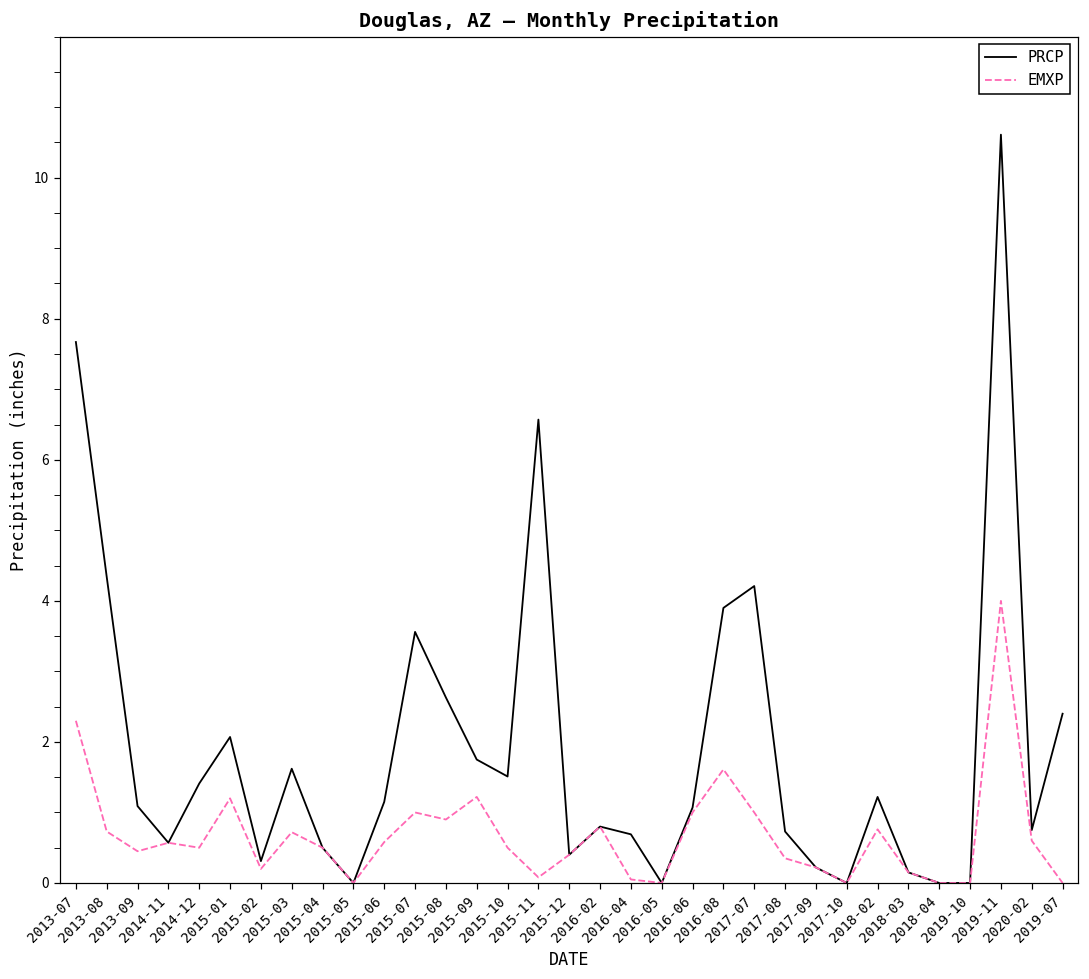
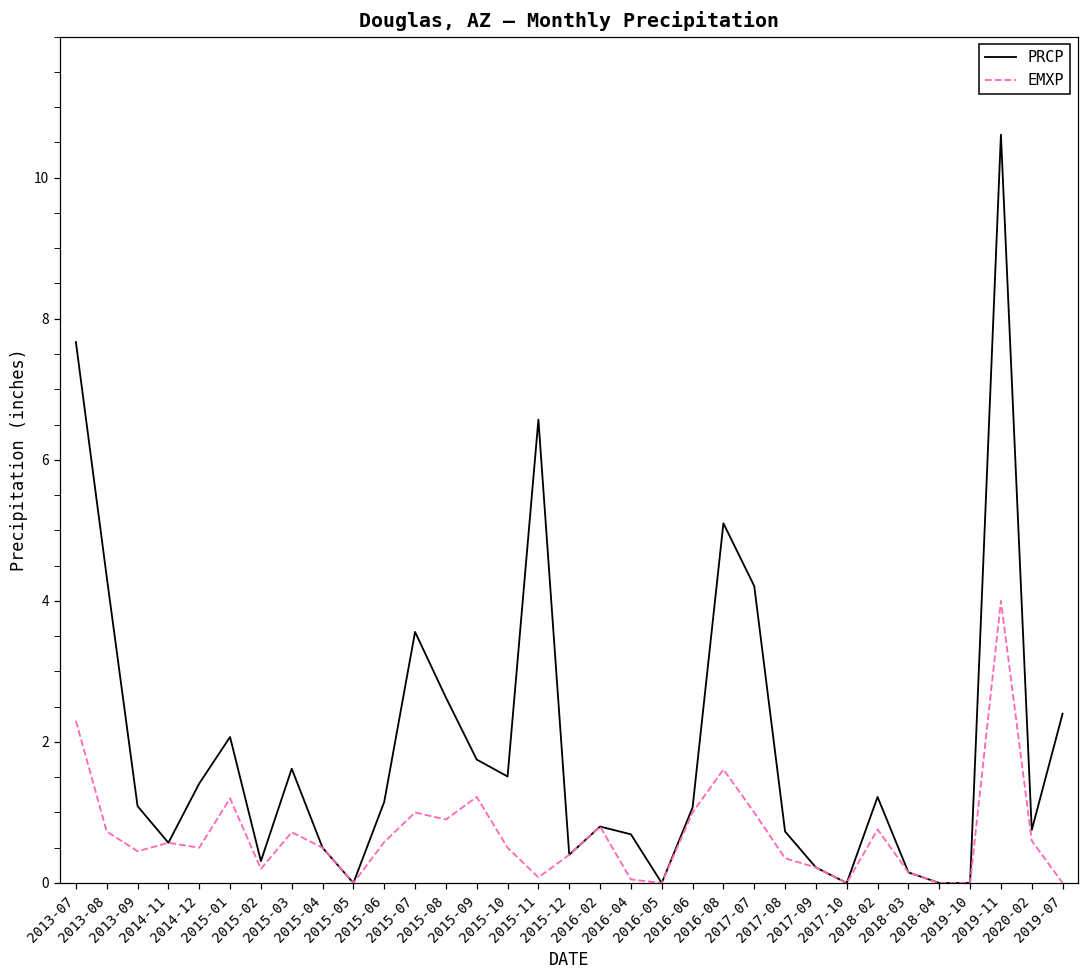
  {
    "PRCP": {
      "2013-07": 7.7,
      "2013-08": 4.3,
      "2013-09": 1.1,
      "2014-12": 1.4,
      "2015-01": 2.1,
      "2015-02": 0.3,
      "2015-03": 1.6,
      "2015-06": 1.2,
      "2015-07": 3.6,
      "2015-08": 2.6,
      "2015-09": 1.8,
      "2015-10": 1.5,
      "2015-11": 6.6,
      "2016-04": 0.7,
      "2016-06": 1.1,
-     "2016-08": 3.9,
+     "2016-08": 5.1,
      "2017-07": 4.2,
      "2017-08": 0.7,
      "2018-02": 1.2,
      "2019-11": 10.6,
      "2020-02": 0.8,
      "2019-07": 2.4
    },
    "EMXP": {
      "2013-07": 2.3,
      "2013-08": 0.7,
      "2013-09": 0.5,
      "2014-12": 0.5,
      "2015-01": 1.2,
      "2015-02": 0.2,
      "2015-03": 0.7,
      "2015-06": 0.6,
      "2015-07": 1.0,
      "2015-08": 0.9,
      "2015-09": 1.2,
      "2015-10": 0.5,
      "2015-11": 0.1,
      "2016-04": 0.1,
      "2016-06": 1.0,
      "2016-08": 1.6,
      "2017-07": 1.0,
      "2017-08": 0.4,
      "2018-02": 0.8,
      "2019-11": 4.0,
      "2020-02": 0.6,
      "2019-07": 0.0
    }
  }
